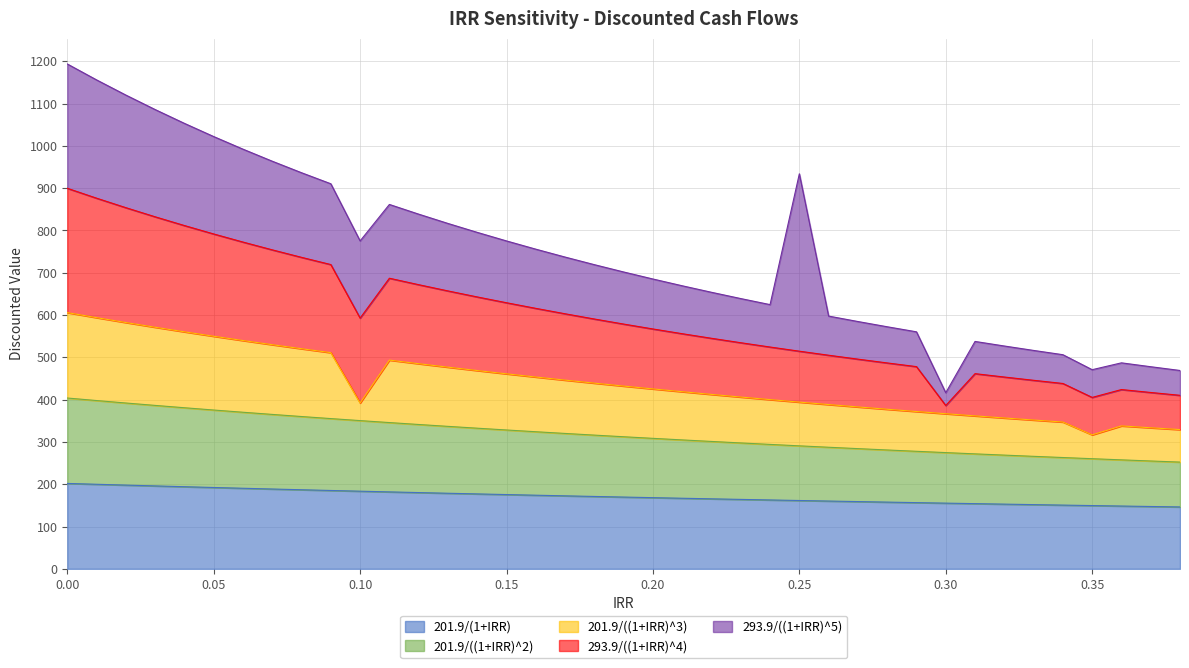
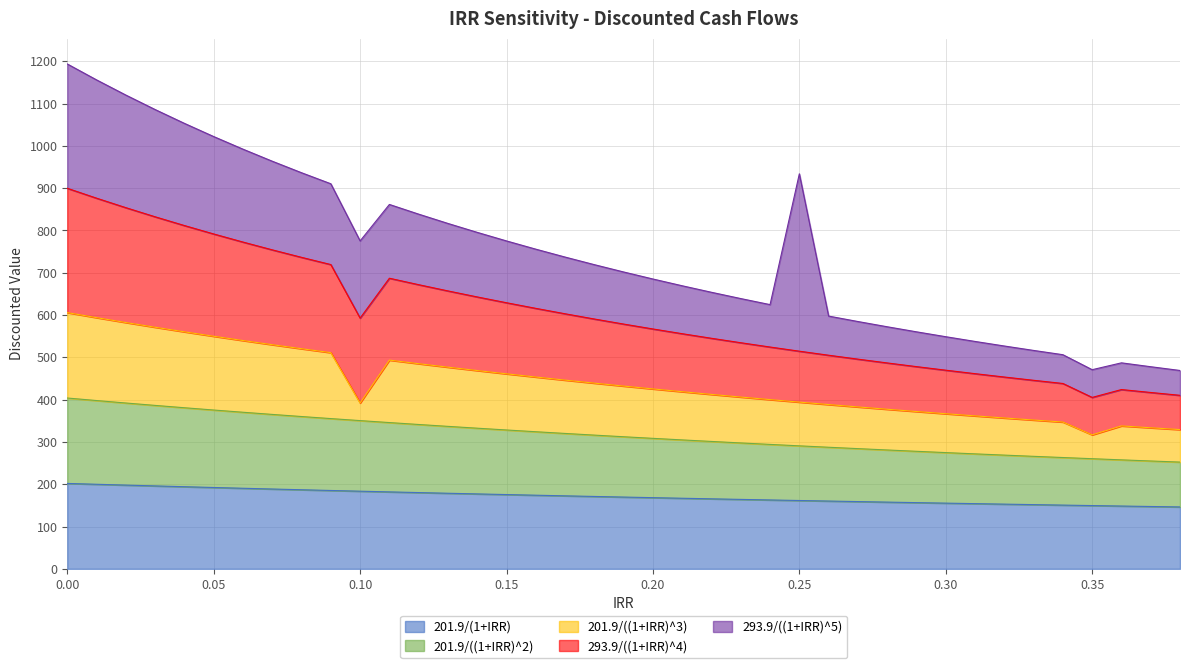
  {
    "201.9/(1+IRR)": {
      "0.00": 200,
      "0.05": 190,
      "0.10": 180,
      "0.15": 180,
      "0.20": 170,
      "0.25": 160,
      "0.30": 160,
      "0.35": 150
    },
    "201.9/((1+IRR)^2)": {
      "0.00": 200,
      "0.05": 180,
      "0.10": 170,
      "0.15": 150,
      "0.20": 140,
      "0.25": 130,
      "0.30": 120,
      "0.35": 110
    },
    "201.9/((1+IRR)^3)": {
      "0.00": 200,
      "0.05": 170,
      "0.10": 40,
      "0.15": 130,
      "0.20": 120,
      "0.25": 100,
      "0.30": 90,
      "0.35": 60
    },
    "293.9/((1+IRR)^4)": {
      "0.00": 290,
      "0.05": 240,
      "0.10": 200,
      "0.15": 170,
      "0.20": 140,
      "0.25": 120,
-     "0.30": 20,
+     "0.30": 100,
      "0.35": 90
    },
    "293.9/((1+IRR)^5)": {
      "0.00": 290,
      "0.05": 230,
      "0.10": 180,
      "0.15": 150,
      "0.20": 120,
      "0.25": 420,
-     "0.30": 30,
+     "0.30": 80,
      "0.35": 70
    }
  }
